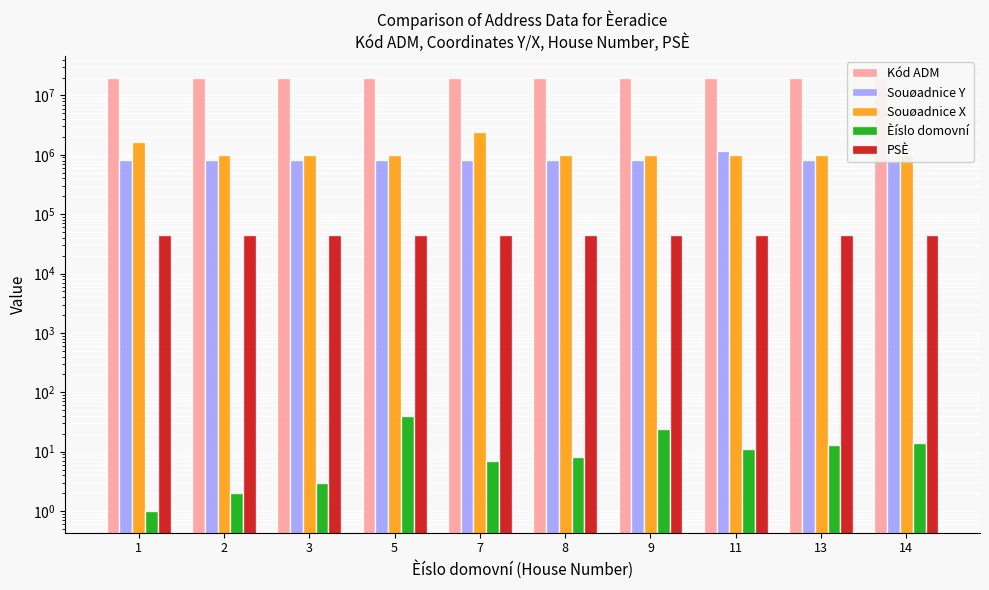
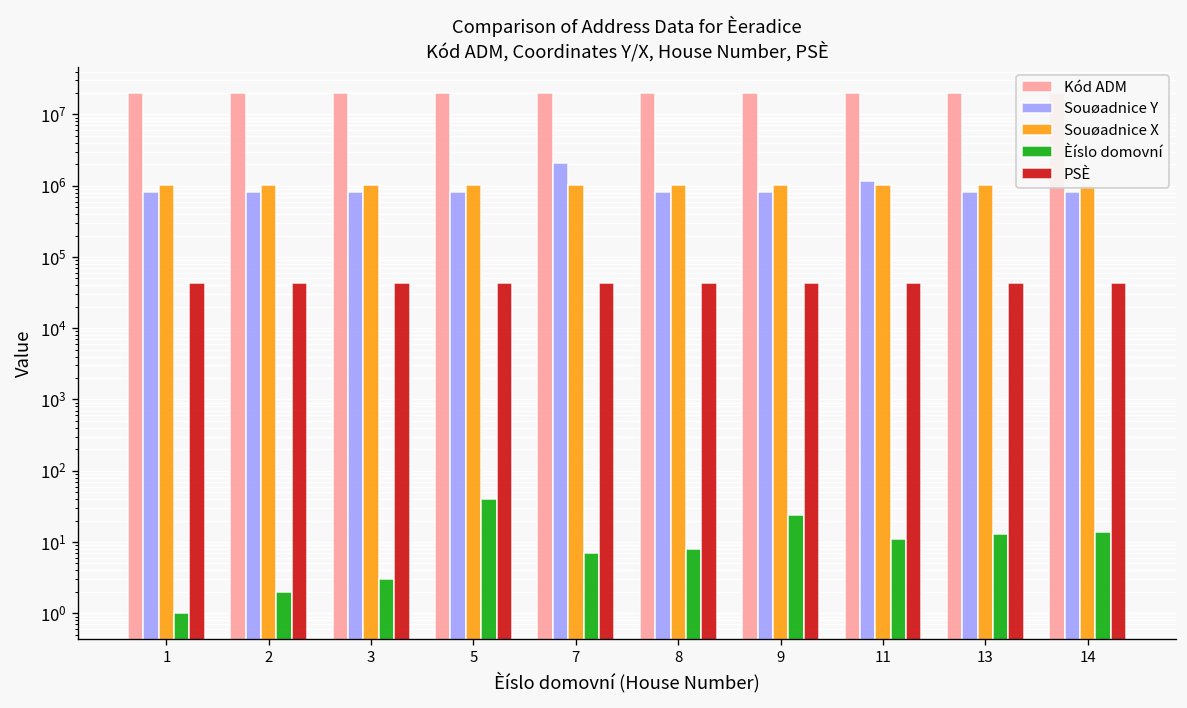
  {
    "Kód ADM": {
      "1": 20000000,
      "2": 20000000,
      "3": 20000000,
      "5": 20000000,
      "7": 20000000,
      "8": 20000000,
      "9": 20000000,
      "11": 20000000,
      "13": 20000000
    },
    "Souøadnice Y": {
      "1": 800000,
      "2": 800000,
      "3": 800000,
      "5": 800000,
-     "7": 800000,
+     "7": 2100000,
      "8": 800000,
      "9": 800000,
      "11": 1200000,
      "13": 800000
    },
    "Souøadnice X": {
-     "1": 1700000,
+     "1": 1000000,
      "2": 1000000,
      "3": 1000000,
      "5": 1000000,
-     "7": 2400000,
+     "7": 1000000,
      "8": 1000000,
      "9": 1000000,
      "11": 1000000,
      "13": 1000000
    },
    "Èíslo domovní": {
      "1": 1,
      "2": 2,
      "3": 3,
      "5": 40,
      "7": 7,
      "8": 8,
      "9": 24,
      "11": 11,
      "13": 13,
      "14": 14
    },
    "PSÈ": {
      "1": 40000,
      "2": 40000,
      "3": 40000,
      "5": 40000,
      "7": 40000,
      "8": 40000,
      "9": 40000,
      "11": 40000,
      "13": 40000,
      "14": 40000
    }
  }
